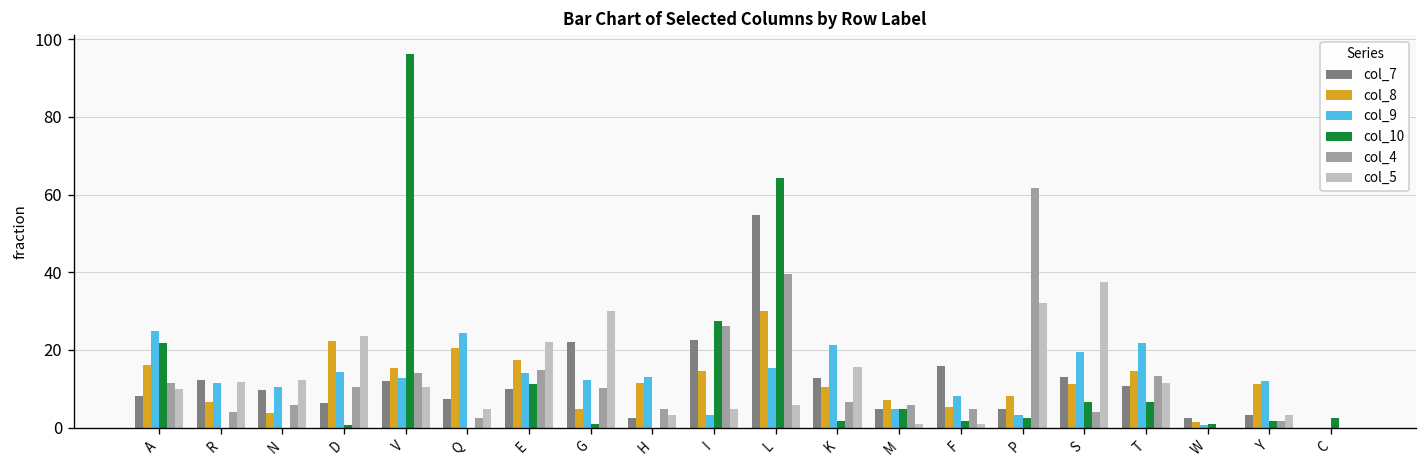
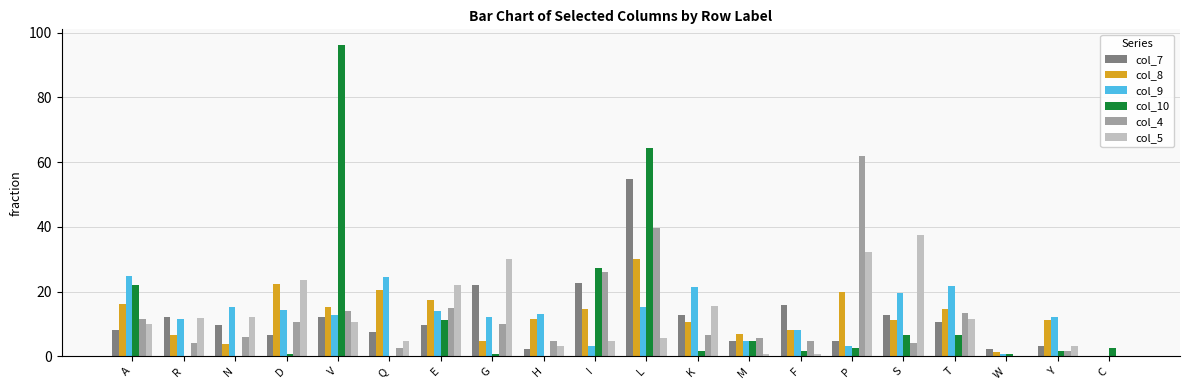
  {
    "col_8": {
      "A": 16,
      "R": 7,
      "N": 4,
      "D": 22,
      "V": 15,
      "Q": 21,
      "E": 17,
      "G": 5,
      "H": 12,
      "I": 15,
      "L": 30,
      "K": 11,
      "M": 7,
-     "F": 5,
-     "P": 8,
+     "F": 8,
+     "P": 20,
      "S": 11,
      "T": 15,
      "W": 1,
      "Y": 11,
      "C": 0
    },
    "col_9": {
      "A": 25,
      "R": 11,
-     "N": 10,
+     "N": 15,
      "D": 14,
      "V": 13,
      "Q": 24,
      "E": 14,
      "G": 12,
      "H": 13,
      "I": 3,
      "L": 15,
      "K": 21,
      "M": 5,
      "F": 8,
      "P": 3,
      "S": 20,
      "T": 22,
      "W": 1,
      "Y": 12,
      "C": 0
    },
    "col_10": {
      "A": 22,
      "R": 0,
      "N": 0,
      "V": 96,
      "Q": 0,
      "E": 11,
      "G": 1,
      "H": 0,
      "I": 27,
      "L": 64,
      "K": 2,
      "M": 5,
      "F": 2,
      "P": 2,
      "S": 7,
      "T": 7,
      "W": 1,
      "Y": 2,
      "C": 3
    }
  }
